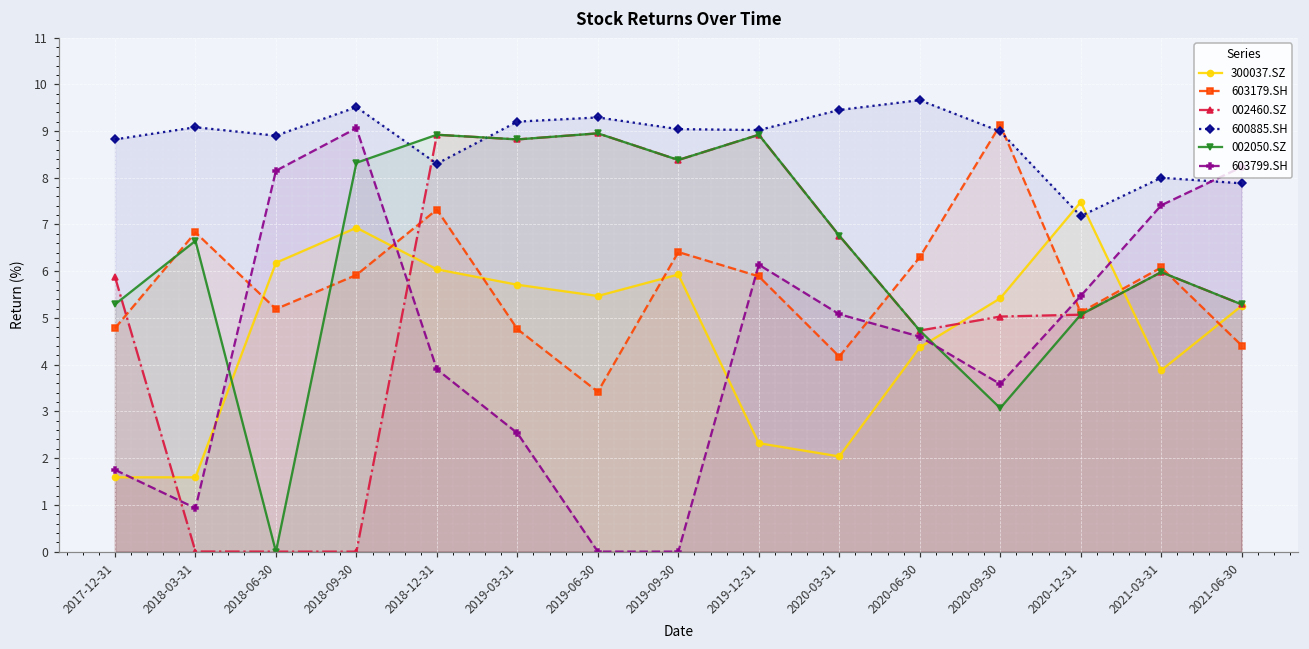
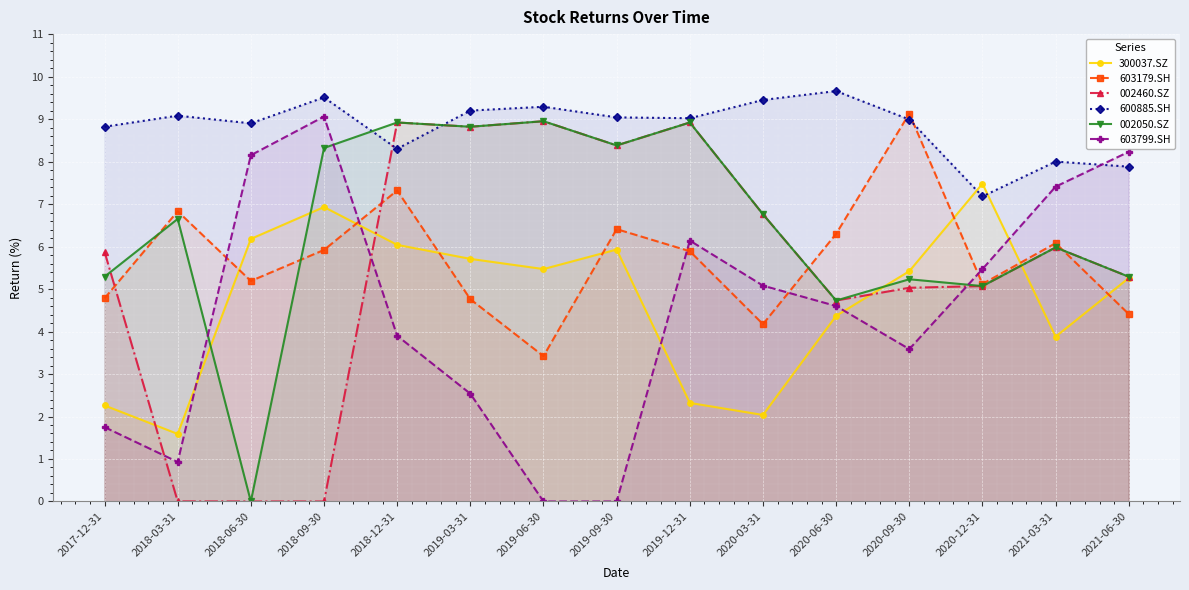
  {
    "300037.SZ": {
-     "2017-12-31": 1.6,
+     "2017-12-31": 2.3,
      "2018-03-31": 1.6,
      "2018-06-30": 6.2,
      "2018-09-30": 6.9,
      "2018-12-31": 6.0,
      "2019-03-31": 5.7,
      "2019-06-30": 5.5,
      "2019-09-30": 5.9,
      "2019-12-31": 2.3,
      "2020-03-31": 2.0,
      "2020-06-30": 4.4,
      "2020-09-30": 5.4,
      "2020-12-31": 7.5,
      "2021-03-31": 3.9
    },
    "603179.SH": {
      "2017-12-31": 4.8,
      "2018-03-31": 6.8,
      "2018-06-30": 5.2,
      "2018-09-30": 5.9,
      "2018-12-31": 7.3,
      "2019-03-31": 4.8,
      "2019-06-30": 3.4,
      "2019-09-30": 6.4,
      "2019-12-31": 5.9,
      "2020-03-31": 4.2,
      "2020-06-30": 6.3,
      "2020-09-30": 9.1,
      "2021-03-31": 6.1,
      "2021-06-30": 4.4
    },
    "002460.SZ": {
      "2017-12-31": 5.9,
      "2018-03-31": 0.0,
      "2018-09-30": 0.0,
      "2020-09-30": 5.0
    },
    "600885.SH": {
      "2017-12-31": 8.8,
      "2018-03-31": 9.1,
      "2018-06-30": 8.9,
      "2018-09-30": 9.5,
      "2018-12-31": 8.3,
      "2019-03-31": 9.2,
      "2019-06-30": 9.3,
      "2019-09-30": 9.0,
      "2019-12-31": 9.0,
      "2020-03-31": 9.5,
      "2020-06-30": 9.7,
      "2020-09-30": 9.0,
      "2020-12-31": 7.2,
      "2021-03-31": 8.0,
      "2021-06-30": 7.9
    },
    "002050.SZ": {
      "2017-12-31": 5.3,
      "2018-03-31": 6.7,
      "2018-09-30": 8.3,
-     "2020-09-30": 3.1
+     "2020-09-30": 5.2
    },
    "603799.SH": {
      "2017-12-31": 1.8,
      "2018-03-31": 0.9,
      "2018-06-30": 8.2,
      "2018-09-30": 9.1,
      "2018-12-31": 3.9,
      "2019-03-31": 2.5,
      "2019-06-30": 0.0,
      "2019-09-30": 0.0,
      "2019-12-31": 6.1,
      "2020-03-31": 5.1,
      "2020-06-30": 4.6,
      "2020-09-30": 3.6,
      "2020-12-31": 5.5,
      "2021-03-31": 7.4,
      "2021-06-30": 8.2
    }
  }
